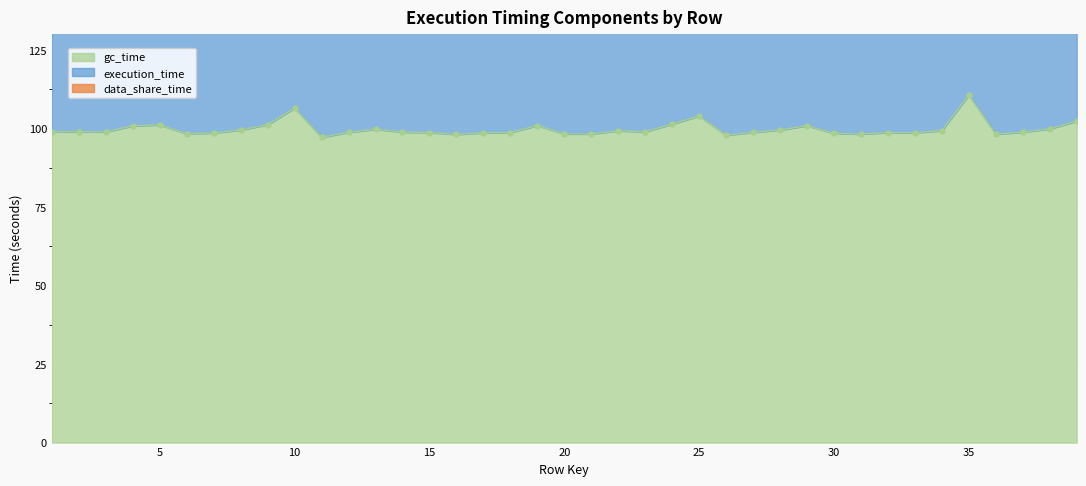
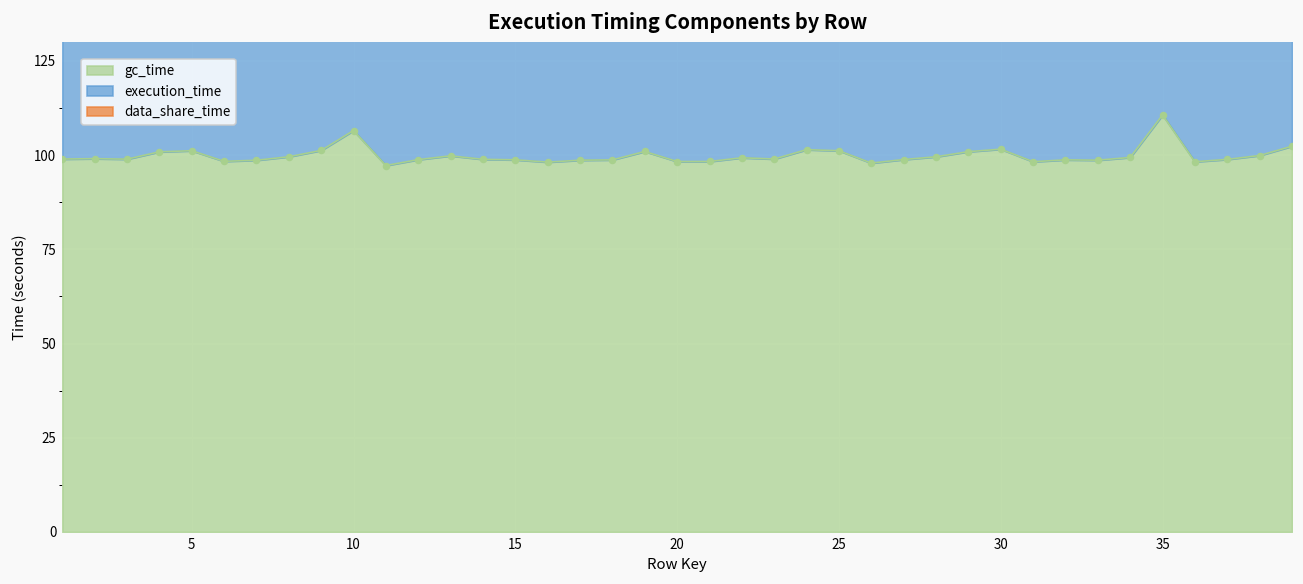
  {
    "gc_time": {
      "5": 101,
      "10": 107,
      "15": 99,
      "20": 98,
-     "25": 104,
-     "30": 99,
+     "25": 101,
+     "30": 102,
      "35": 111
    }
  }
